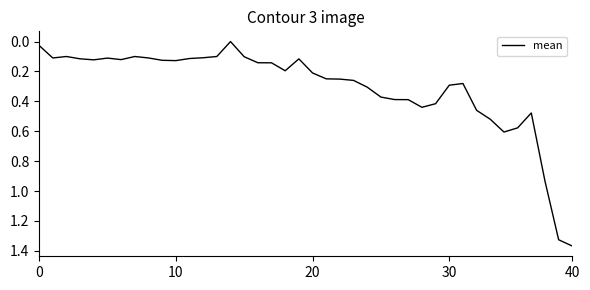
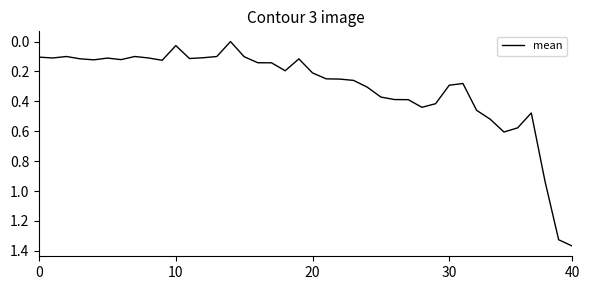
  {
-   "0": 0.03,
-   "10": 0.13,
+   "0": 0.10,
+   "10": 0.03,
    "20": 0.21,
    "30": 0.29,
    "40": 1.37
  }
